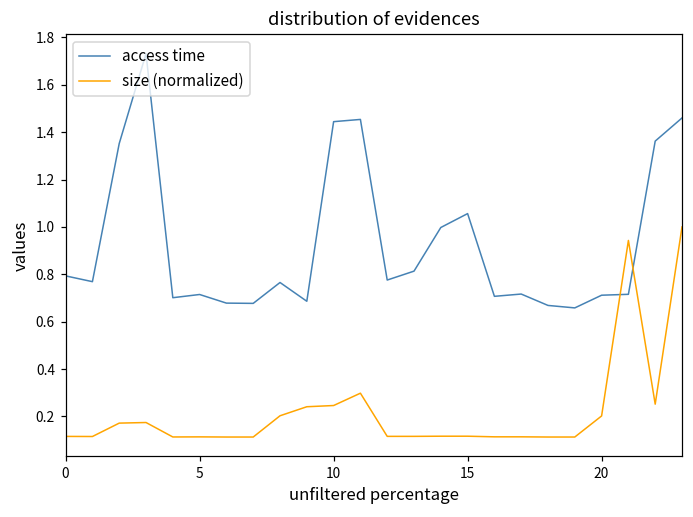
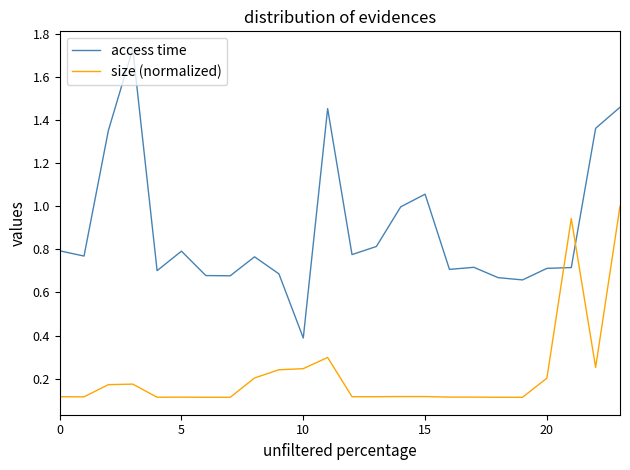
  {
    "access time": {
      "0": 0.79,
-     "5": 0.71,
-     "10": 1.44,
+     "5": 0.79,
+     "10": 0.39,
      "15": 1.06,
      "20": 0.71
    },
    "size (normalized)": {
      "0": 0.12,
      "5": 0.11,
      "10": 0.25,
      "15": 0.12,
      "20": 0.20
    }
  }
